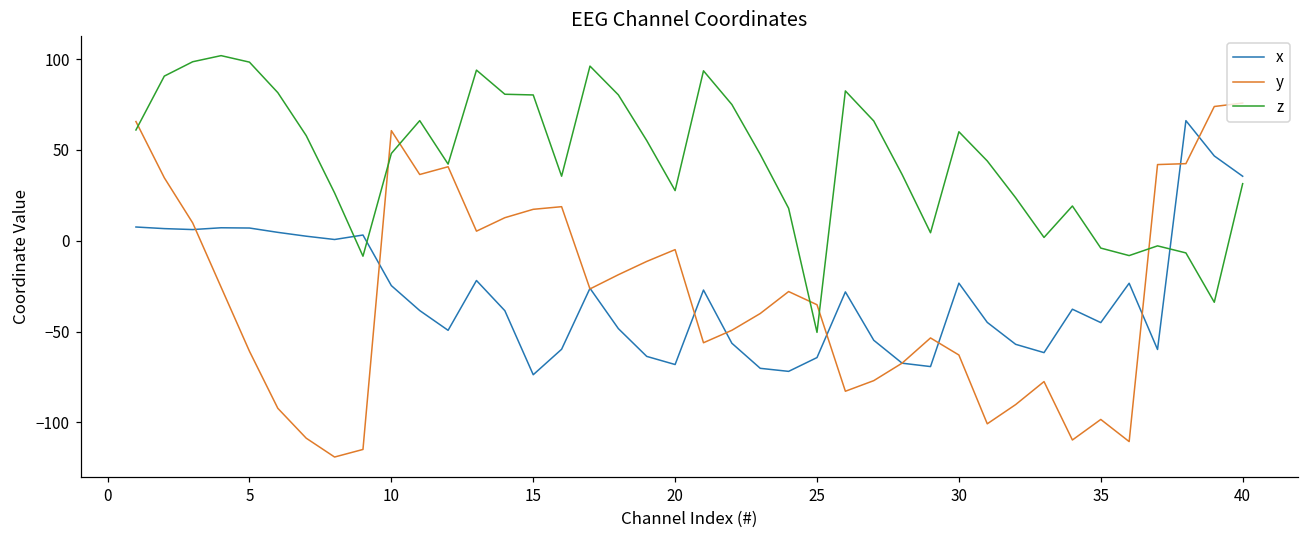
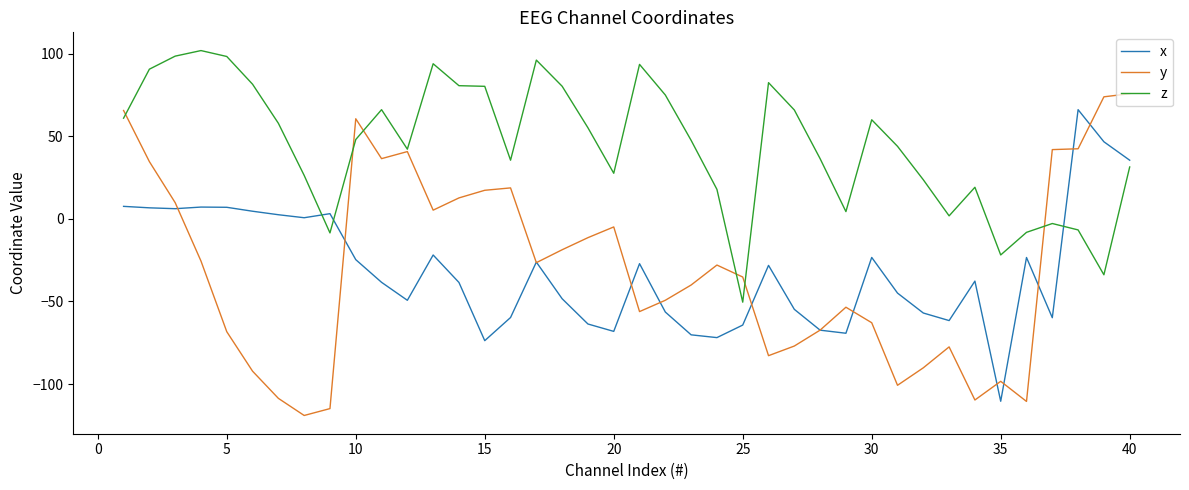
  {
    "x": {
      "5": 7,
      "10": -25,
      "15": -74,
      "20": -68,
      "25": -64,
      "30": -23,
-     "35": -45,
+     "35": -110,
      "40": 35
    },
    "y": {
-     "5": -61,
+     "5": -68,
      "10": 61,
      "15": 17,
      "20": -5,
      "25": -35,
      "30": -63,
      "35": -98
    },
    "z": {
      "5": 98,
      "10": 48,
      "15": 80,
      "20": 28,
      "25": -50,
      "30": 60,
-     "35": -4,
+     "35": -22,
      "40": 31
    }
  }
